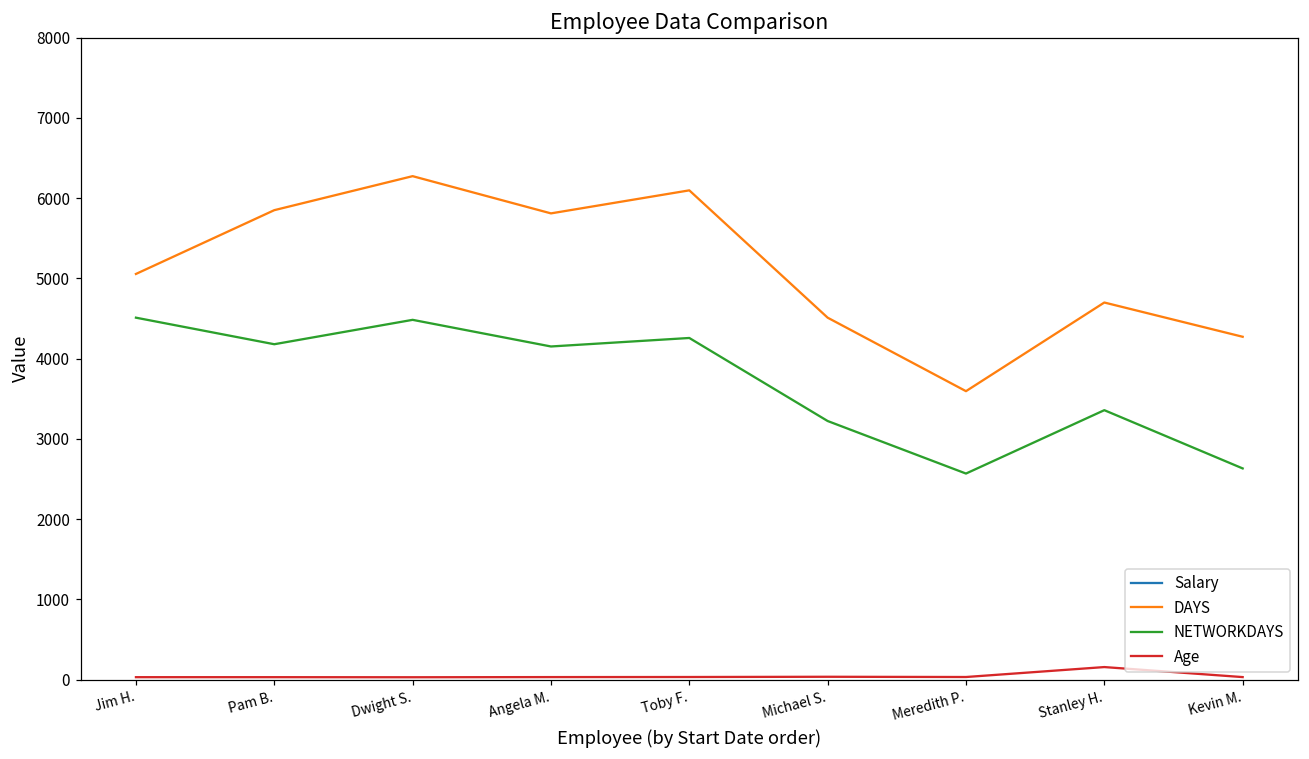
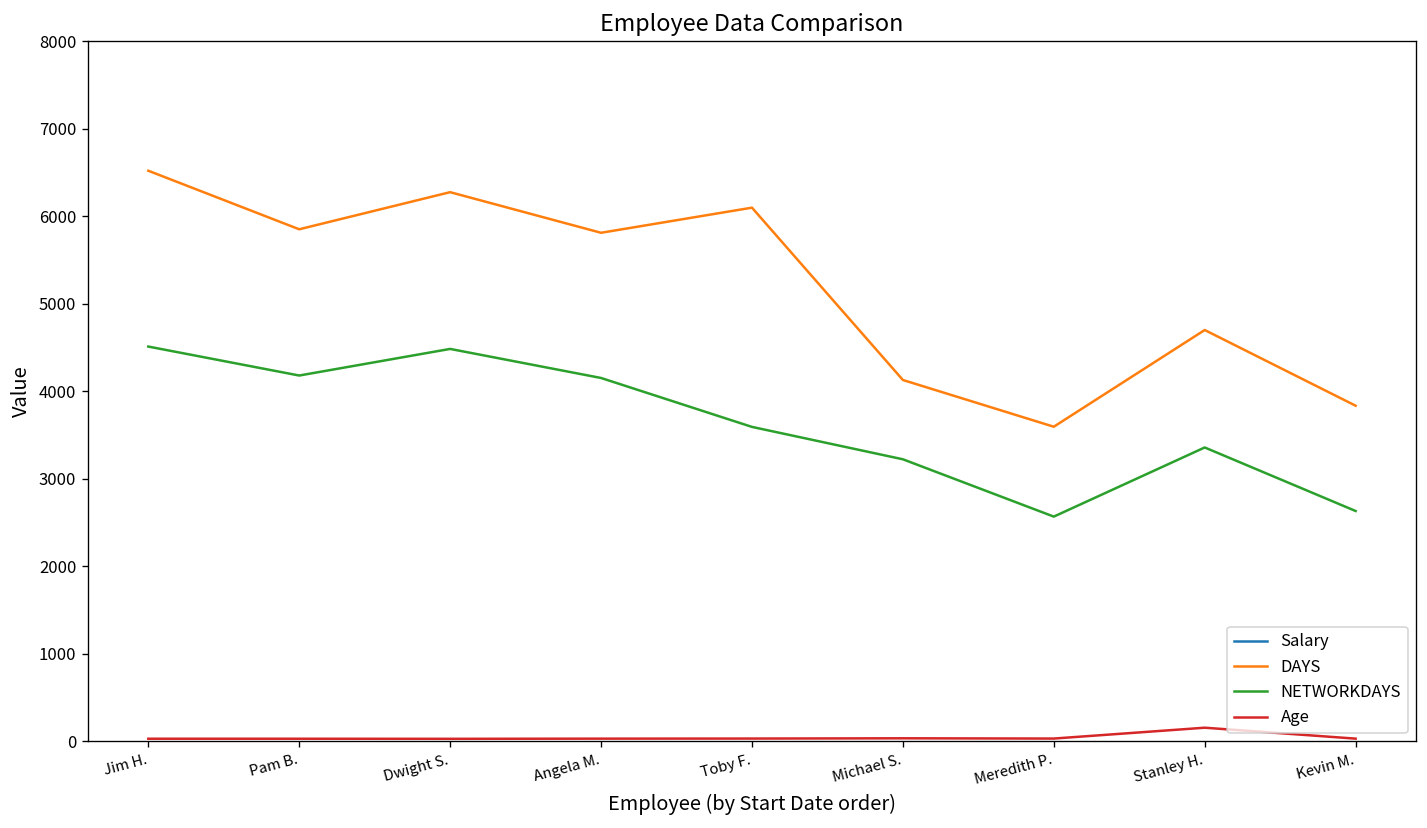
  {
    "DAYS": {
-     "Jim H.": 5100,
+     "Jim H.": 6500,
      "Pam B.": 5900,
      "Dwight S.": 6300,
      "Angela M.": 5800,
      "Toby F.": 6100,
-     "Michael S.": 4500,
+     "Michael S.": 4100,
      "Meredith P.": 3600,
      "Stanley H.": 4700,
-     "Kevin M.": 4300
+     "Kevin M.": 3800
    },
    "NETWORKDAYS": {
      "Jim H.": 4500,
      "Pam B.": 4200,
      "Dwight S.": 4500,
      "Angela M.": 4200,
-     "Toby F.": 4300,
+     "Toby F.": 3600,
      "Michael S.": 3200,
      "Meredith P.": 2600,
      "Stanley H.": 3400,
      "Kevin M.": 2600
    },
    "Age": {
      "Jim H.": 0,
      "Pam B.": 0,
      "Dwight S.": 0,
      "Angela M.": 0,
      "Toby F.": 0,
      "Michael S.": 0,
      "Meredith P.": 0,
      "Stanley H.": 200,
      "Kevin M.": 0
    }
  }
